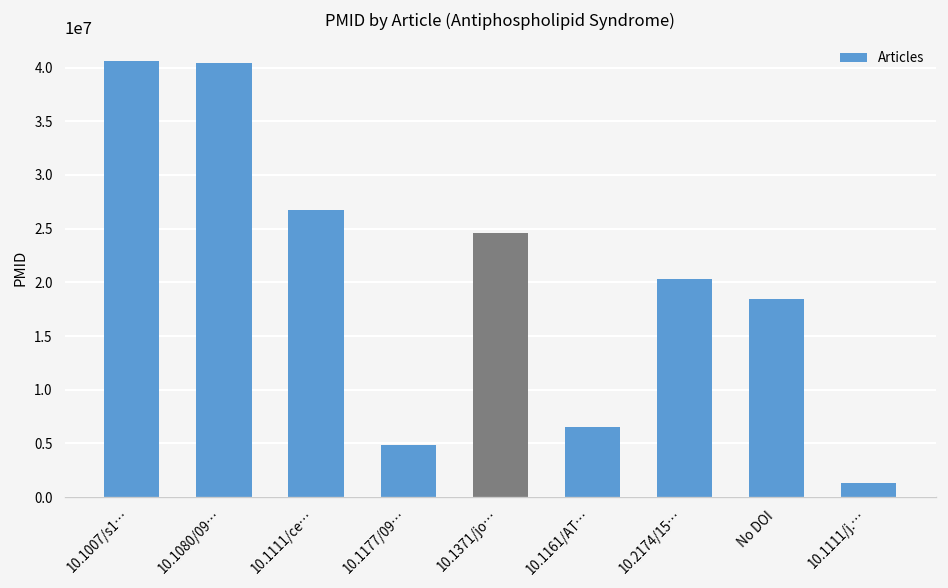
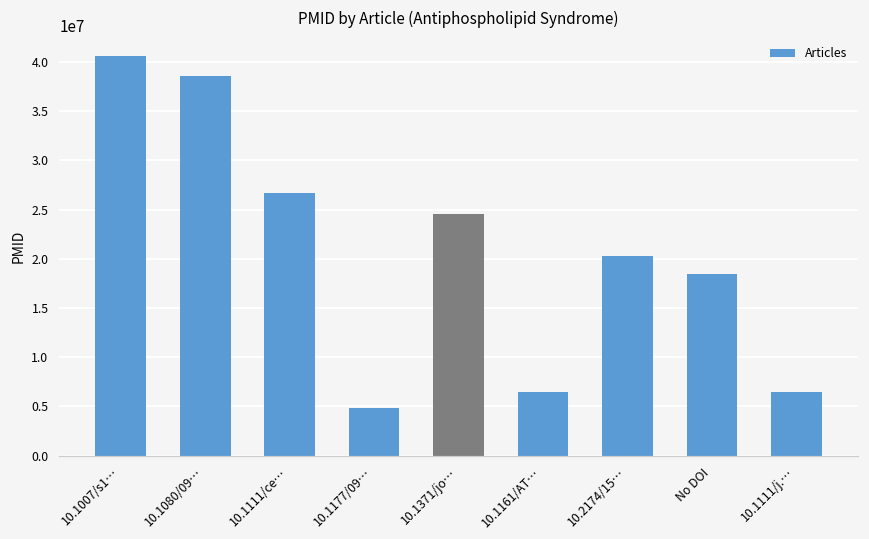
  {
    "10.1007/s1…": 41000000,
-   "10.1080/09…": 40000000,
+   "10.1080/09…": 39000000,
    "10.1111/ce…": 27000000,
    "10.1177/09…": 5000000,
    "10.1371/jo…": 25000000,
    "10.1161/AT…": 7000000,
    "10.2174/15…": 20000000,
    "No DOI": 18000000,
-   "10.1111/j.…": 1000000
+   "10.1111/j.…": 6000000
  }
